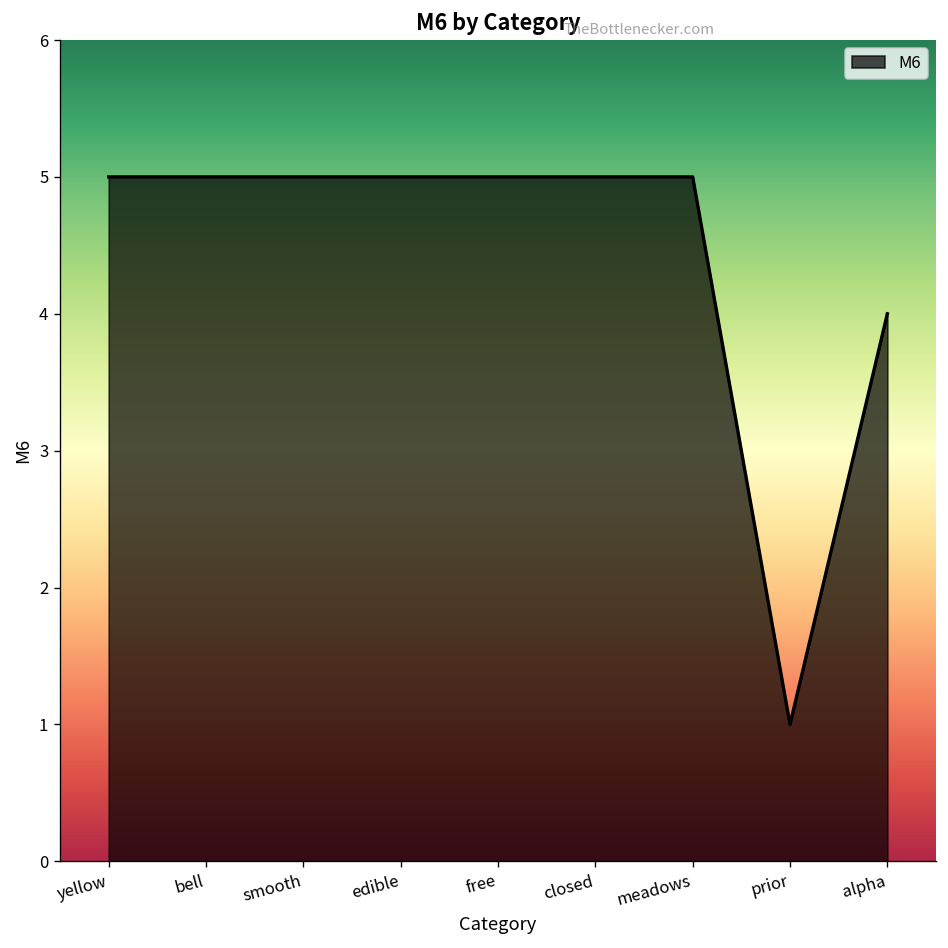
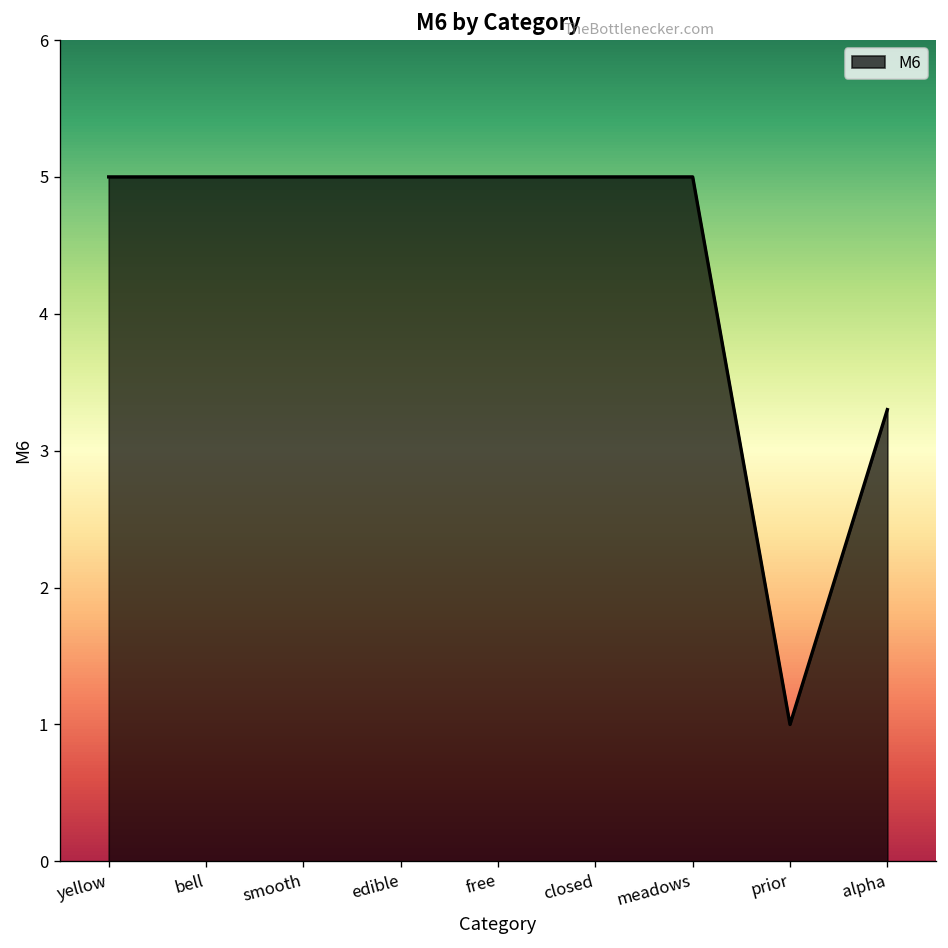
  {
    "yellow": 5.0,
    "bell": 5.0,
    "smooth": 5.0,
    "edible": 5.0,
    "free": 5.0,
    "closed": 5.0,
    "meadows": 5.0,
    "prior": 1.0,
-   "alpha": 4.0
+   "alpha": 3.3
  }
